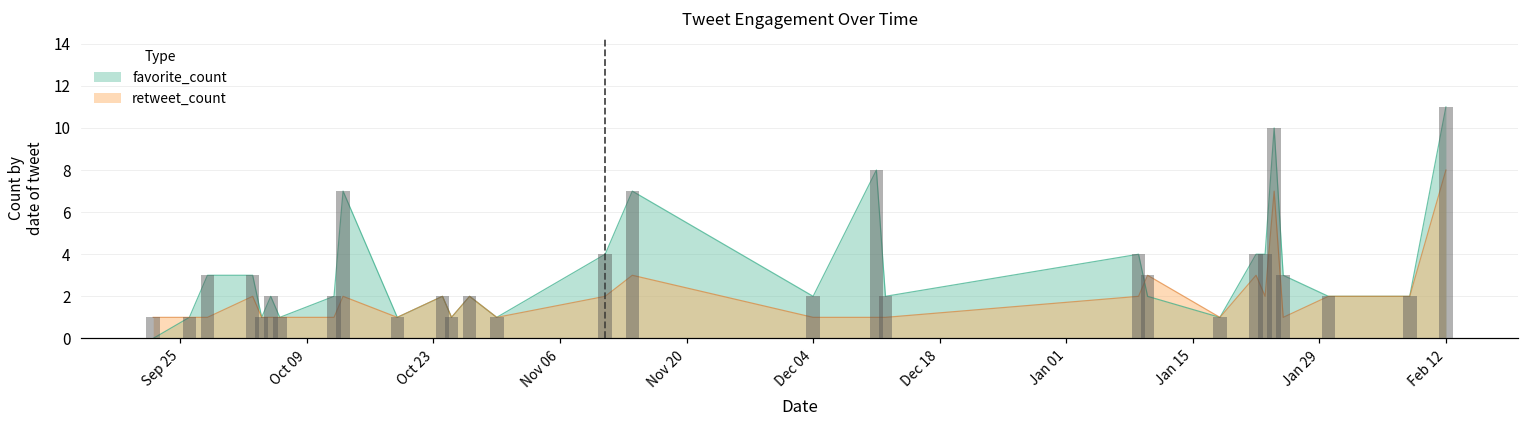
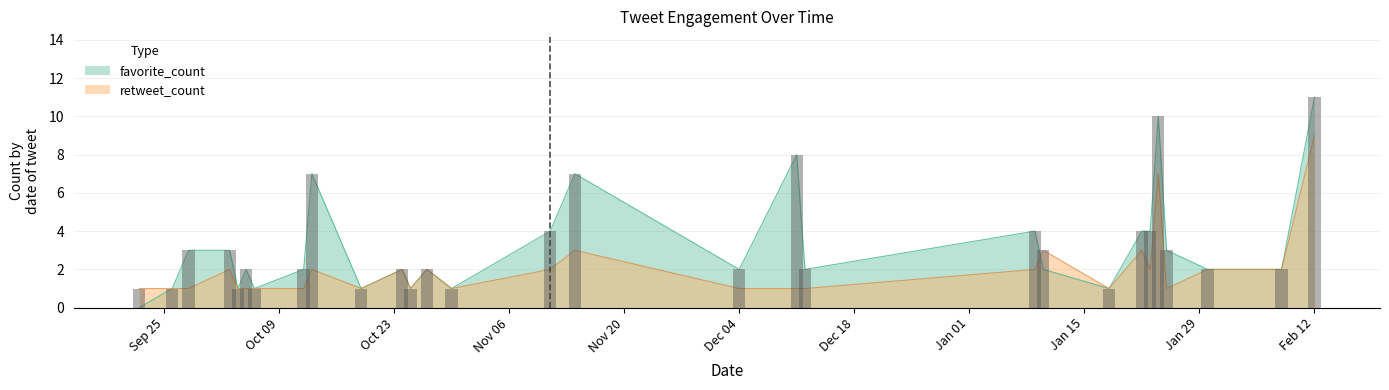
  {
    "favorite_count": {
      "Dec 04": 2,
      "Feb 12": 11
    },
    "retweet_count": {
      "Dec 04": 1,
-     "Feb 12": 8
+     "Feb 12": 9
    }
  }
